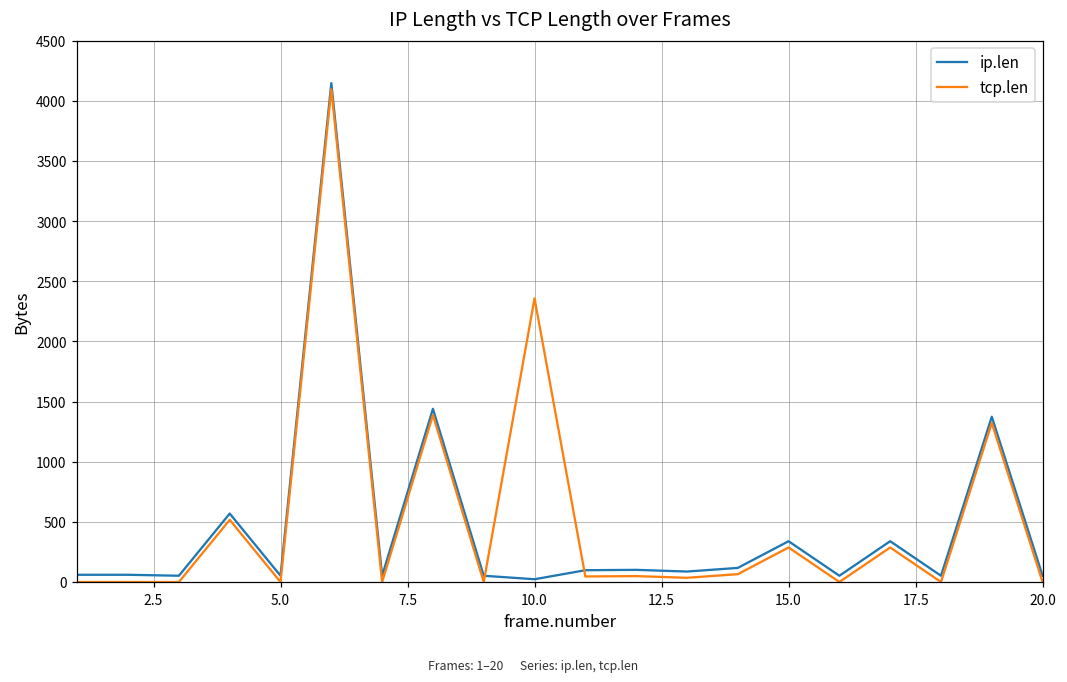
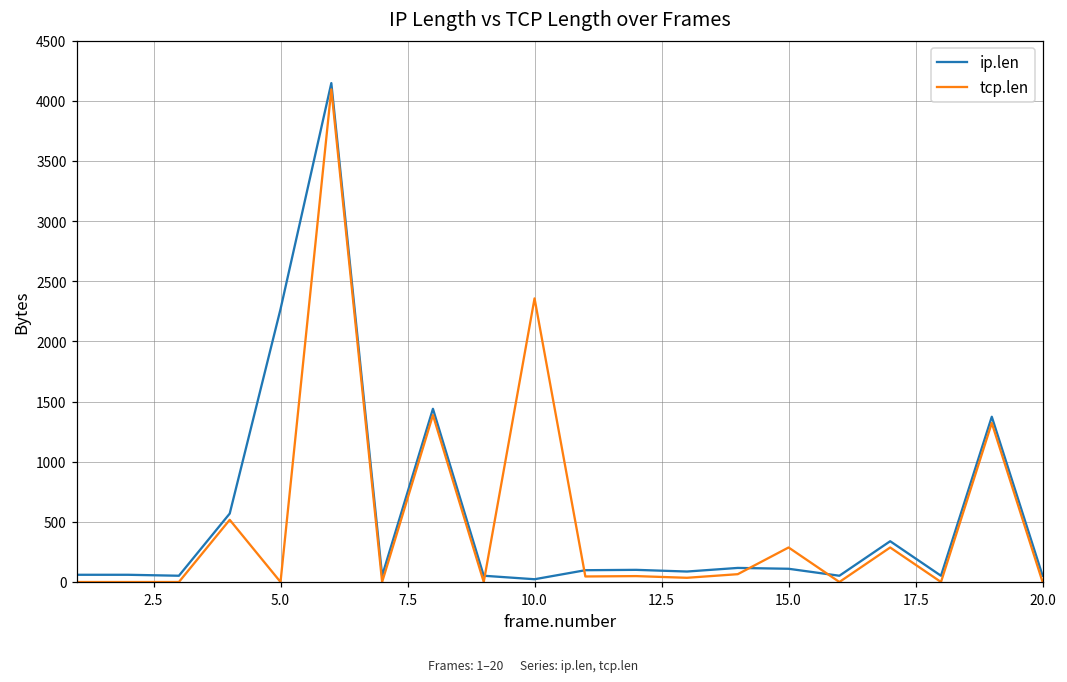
  {
    "ip.len": {
-     "5.0": 50,
+     "5.0": 2270,
      "10.0": 20,
-     "15.0": 340,
+     "15.0": 110,
      "20.0": 50
    },
    "tcp.len": {
      "5.0": 0,
      "10.0": 2360,
      "15.0": 290,
      "20.0": 0
    }
  }
